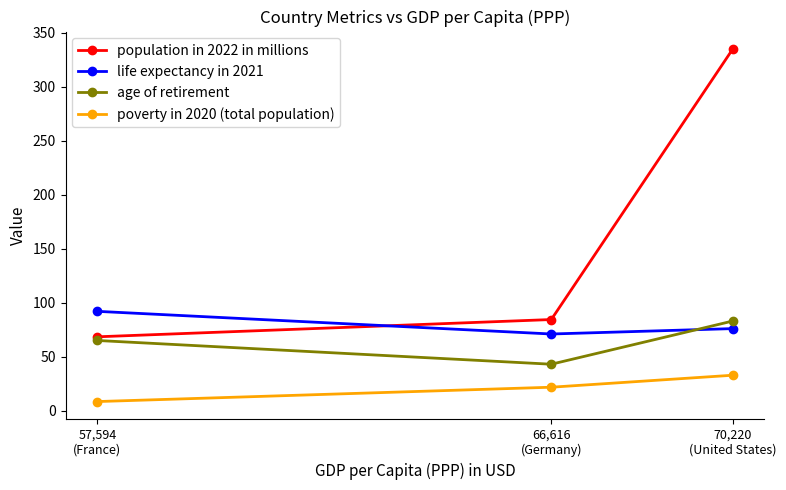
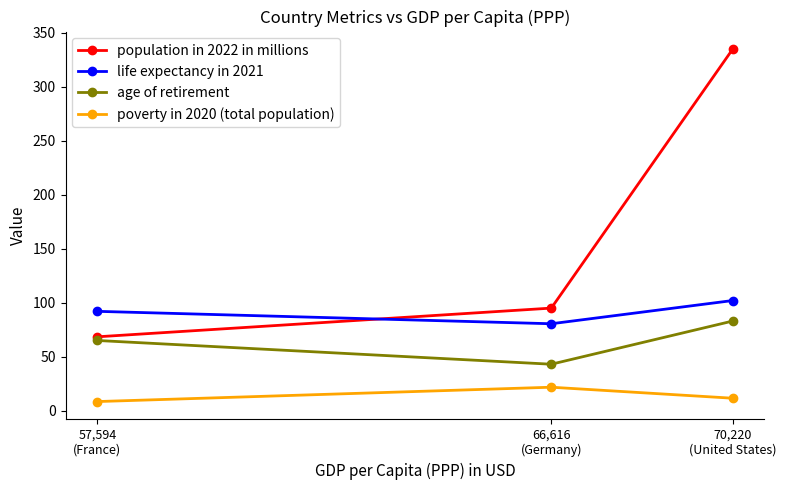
  {
    "population in 2022 in millions": {
      "57,594 (France)": 68,
-     "66,616 (Germany)": 84,
+     "66,616 (Germany)": 95,
      "70,220 (United States)": 335
    },
    "life expectancy in 2021": {
      "57,594 (France)": 92,
-     "66,616 (Germany)": 71,
-     "70,220 (United States)": 76
+     "66,616 (Germany)": 81,
+     "70,220 (United States)": 102
    },
    "age of retirement": {
      "57,594 (France)": 65,
      "66,616 (Germany)": 43,
      "70,220 (United States)": 83
    },
    "poverty in 2020 (total population)": {
      "57,594 (France)": 8,
      "66,616 (Germany)": 22,
-     "70,220 (United States)": 33
+     "70,220 (United States)": 12
    }
  }
